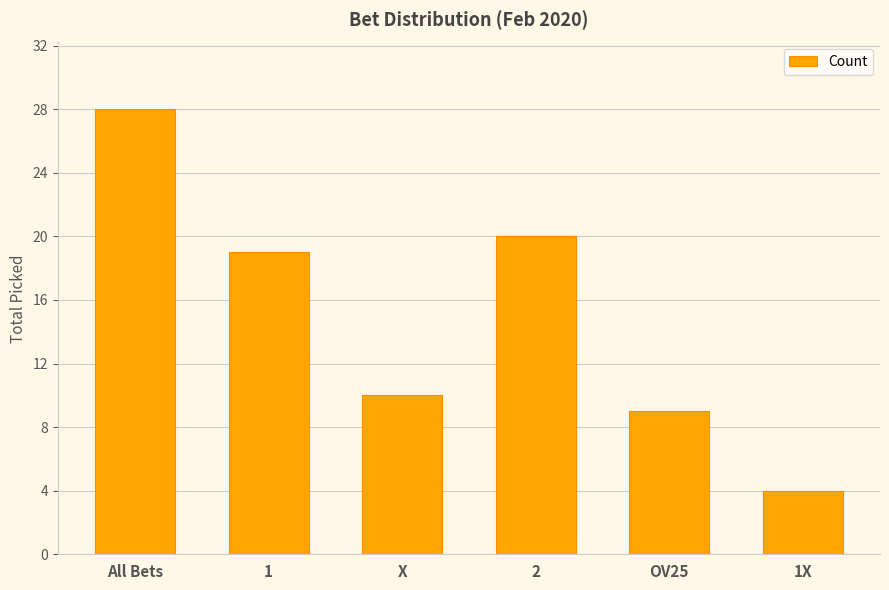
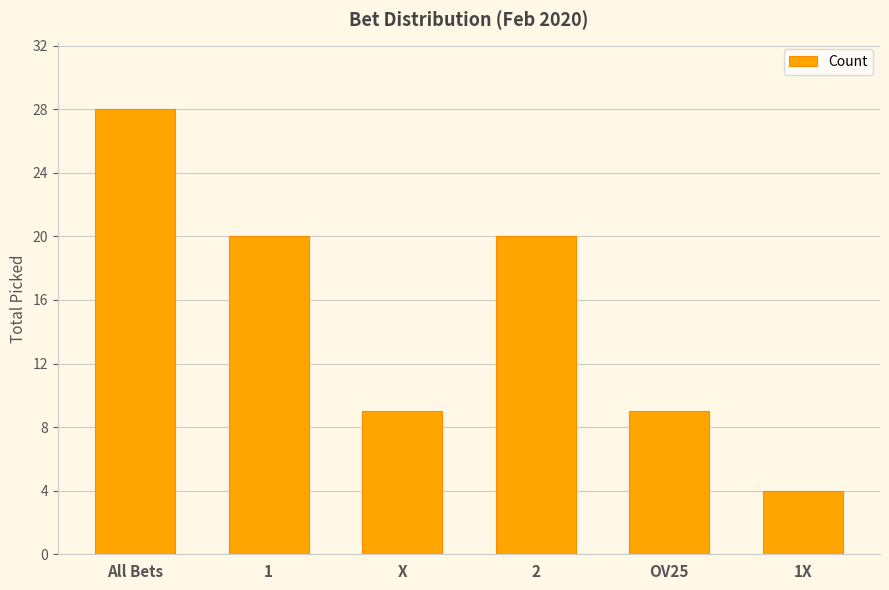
  {
    "All Bets": 28,
-   "1": 19,
-   "X": 10,
+   "1": 20,
+   "X": 9,
    "2": 20,
    "OV25": 9,
    "1X": 4
  }
